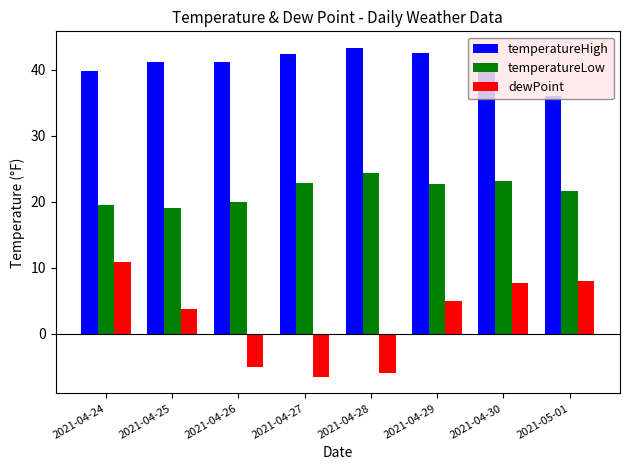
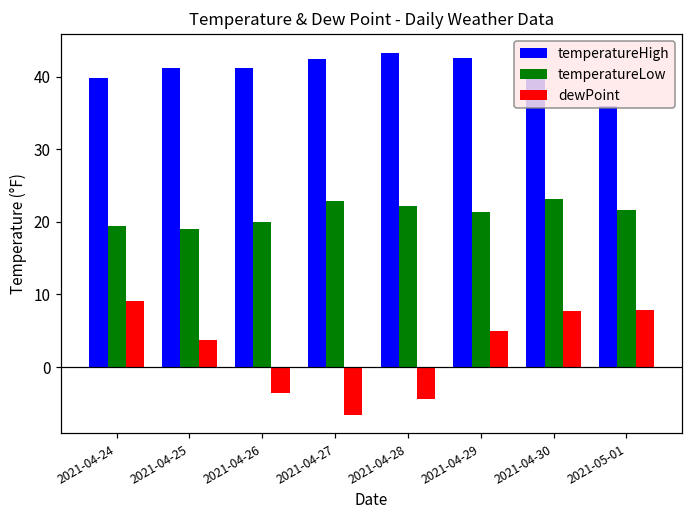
  {
    "temperatureHigh": {
      "2021-04-24": 40,
      "2021-04-25": 41,
      "2021-04-26": 41,
      "2021-04-27": 42,
      "2021-04-28": 43,
      "2021-04-29": 43
    },
    "temperatureLow": {
      "2021-04-24": 19,
      "2021-04-25": 19,
      "2021-04-26": 20,
      "2021-04-27": 23,
-     "2021-04-28": 24,
-     "2021-04-29": 23,
+     "2021-04-28": 22,
+     "2021-04-29": 21,
      "2021-04-30": 23,
      "2021-05-01": 22
    },
    "dewPoint": {
-     "2021-04-24": 11,
+     "2021-04-24": 9,
      "2021-04-25": 4,
-     "2021-04-26": -5,
+     "2021-04-26": -4,
      "2021-04-27": -7,
-     "2021-04-28": -6,
+     "2021-04-28": -4,
      "2021-04-29": 5,
      "2021-04-30": 8,
      "2021-05-01": 8
    }
  }
